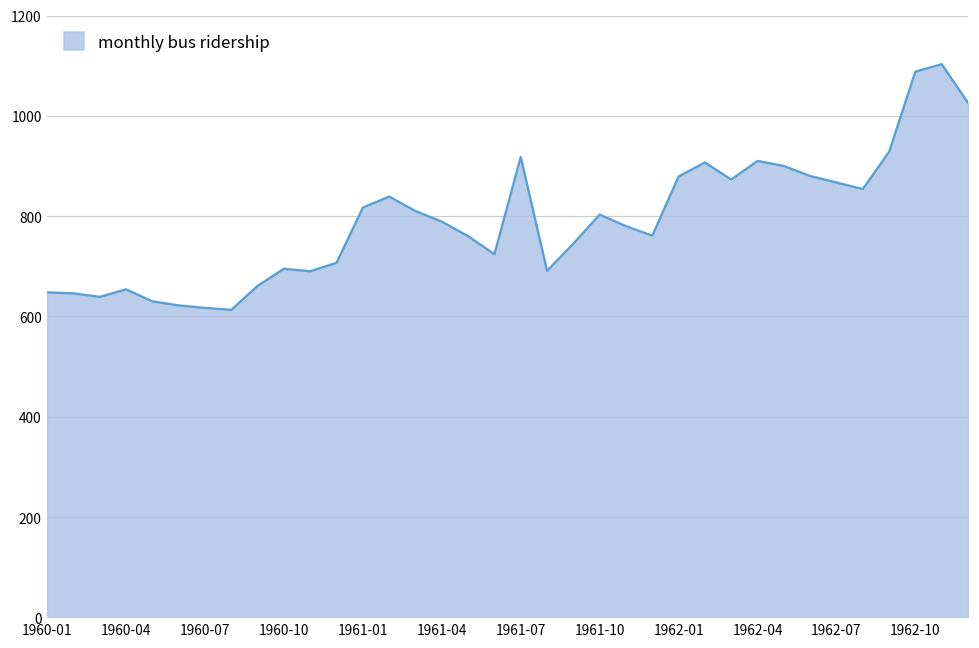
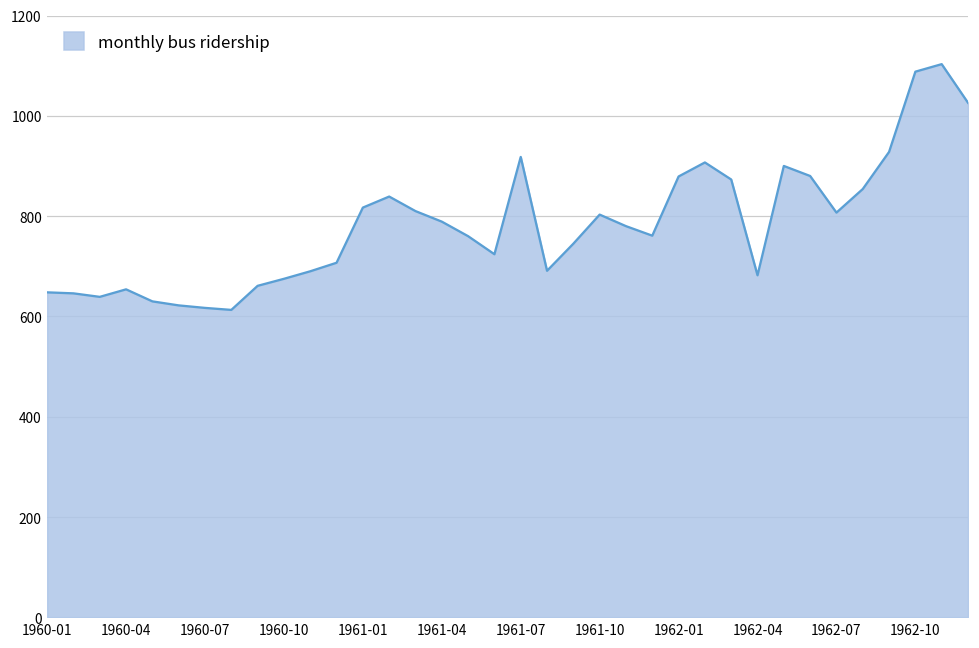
  {
    "1960-01": 650,
    "1960-04": 650,
    "1960-07": 620,
-   "1960-10": 700,
+   "1960-10": 680,
    "1961-01": 820,
    "1961-04": 790,
    "1961-07": 920,
    "1961-10": 800,
    "1962-01": 880,
-   "1962-04": 910,
-   "1962-07": 870,
+   "1962-04": 680,
+   "1962-07": 810,
    "1962-10": 1090
  }
